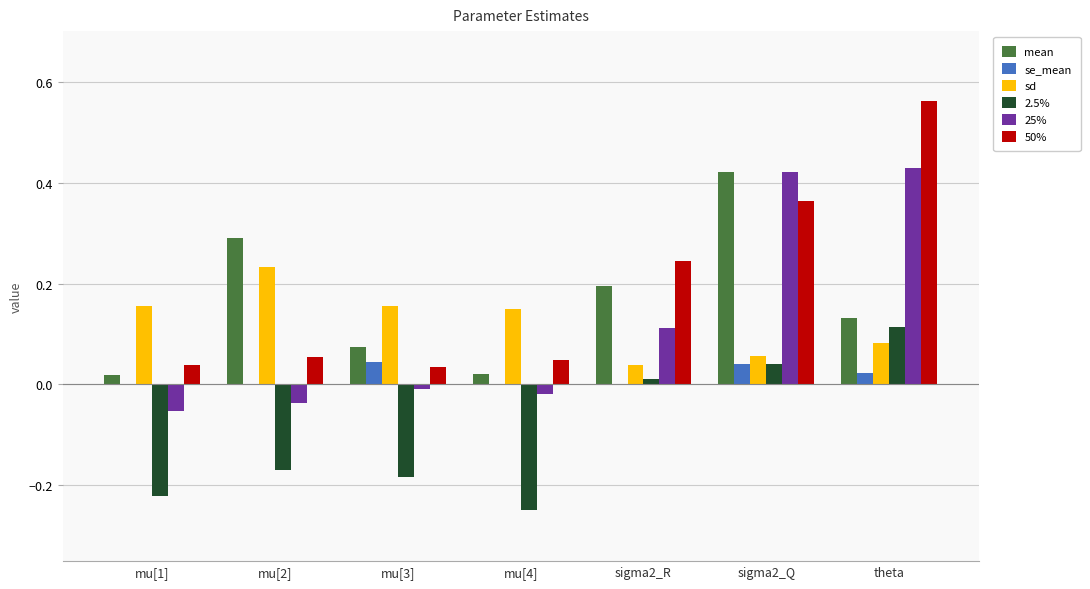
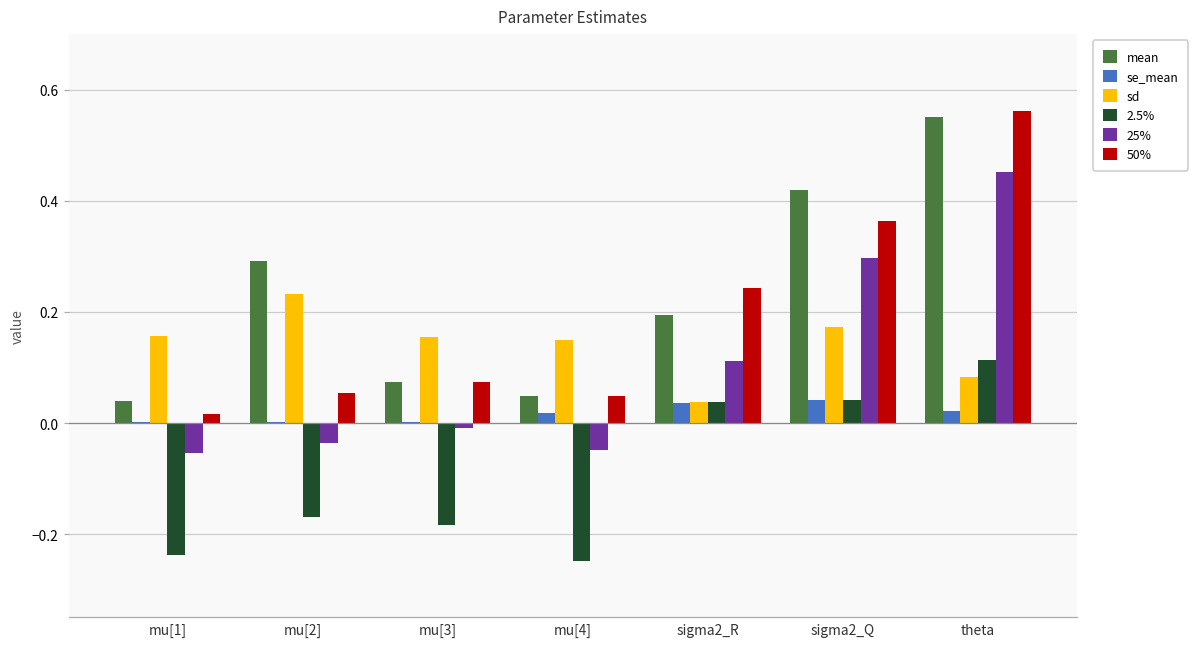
  {
    "mean": {
-     "mu[1]": 0.02,
+     "mu[1]": 0.04,
      "mu[2]": 0.29,
      "mu[3]": 0.07,
-     "mu[4]": 0.02,
+     "mu[4]": 0.05,
      "sigma2_R": 0.19,
      "sigma2_Q": 0.42,
-     "theta": 0.13
+     "theta": 0.55
    },
    "se_mean": {
-     "mu[3]": 0.04,
-     "mu[4]": 0.00,
-     "sigma2_R": 0.00,
+     "mu[3]": 0.00,
+     "mu[4]": 0.02,
+     "sigma2_R": 0.04,
      "sigma2_Q": 0.04,
      "theta": 0.02
    },
    "sd": {
      "mu[1]": 0.16,
      "mu[2]": 0.23,
      "mu[3]": 0.16,
      "mu[4]": 0.15,
      "sigma2_R": 0.04,
-     "sigma2_Q": 0.06,
+     "sigma2_Q": 0.17,
      "theta": 0.08
    },
    "2.5%": {
-     "mu[1]": -0.22,
+     "mu[1]": -0.24,
      "mu[2]": -0.17,
      "mu[3]": -0.18,
      "mu[4]": -0.25,
-     "sigma2_R": 0.01,
+     "sigma2_R": 0.04,
      "sigma2_Q": 0.04,
      "theta": 0.11
    },
    "25%": {
      "mu[1]": -0.05,
      "mu[2]": -0.04,
      "mu[3]": -0.01,
-     "mu[4]": -0.02,
+     "mu[4]": -0.05,
      "sigma2_R": 0.11,
-     "sigma2_Q": 0.42,
-     "theta": 0.43
+     "sigma2_Q": 0.30,
+     "theta": 0.45
    },
    "50%": {
-     "mu[1]": 0.04,
+     "mu[1]": 0.02,
      "mu[2]": 0.05,
-     "mu[3]": 0.03,
+     "mu[3]": 0.07,
      "mu[4]": 0.05,
      "sigma2_R": 0.24,
      "sigma2_Q": 0.36,
      "theta": 0.56
    }
  }
